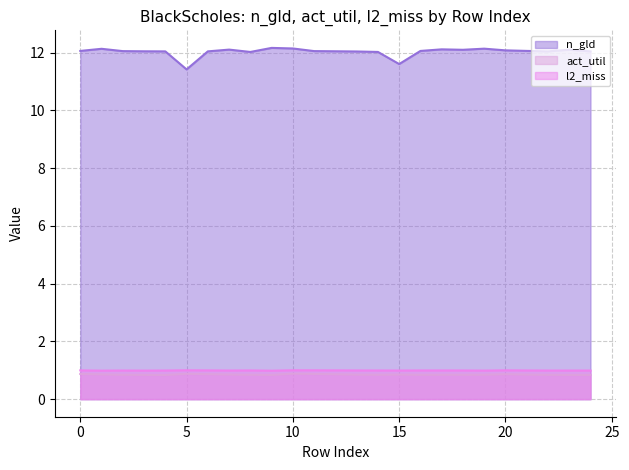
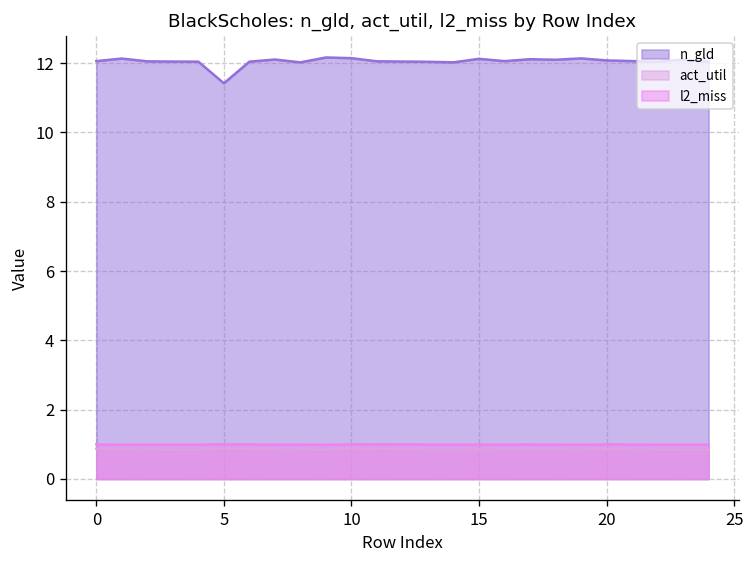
  {
    "n_gld": {
      "0": 12.1,
      "5": 11.4,
      "10": 12.1,
-     "15": 11.6,
+     "15": 12.1,
      "20": 12.1
    }
  }
